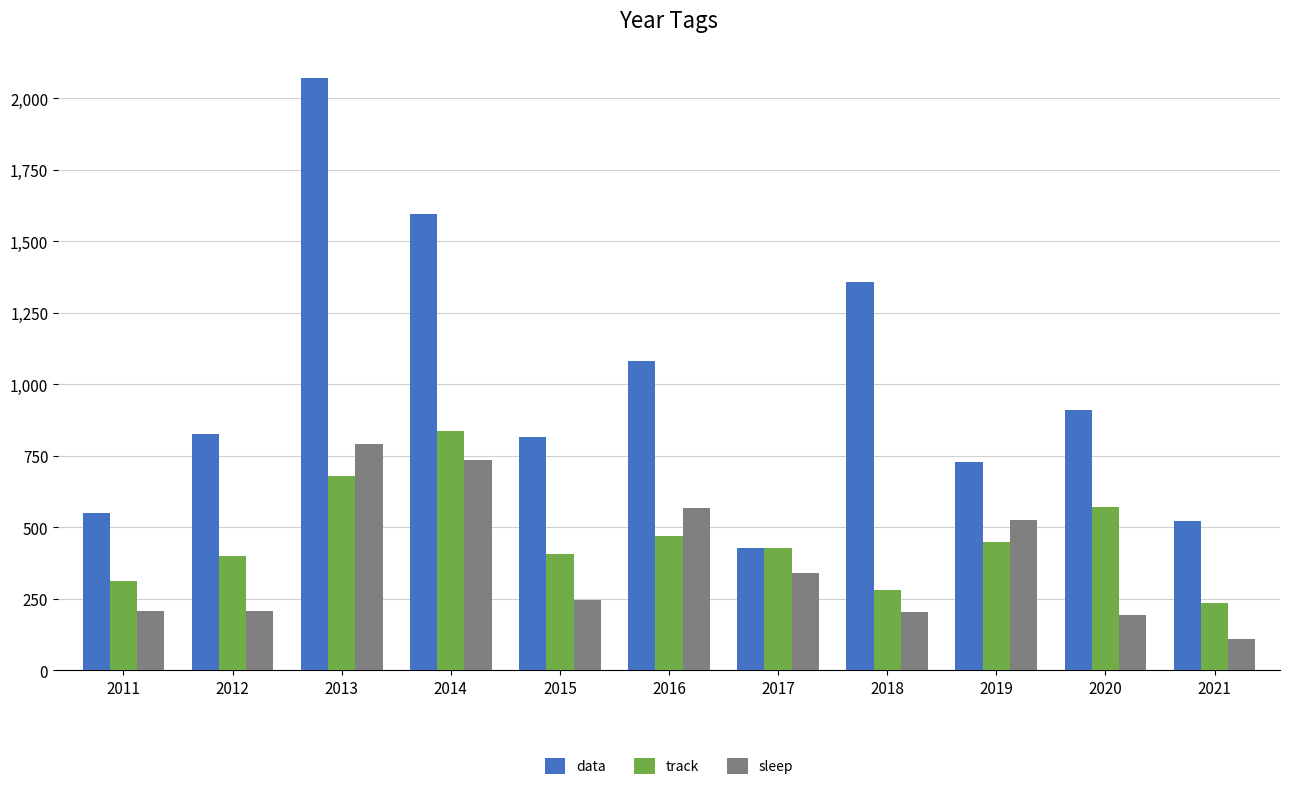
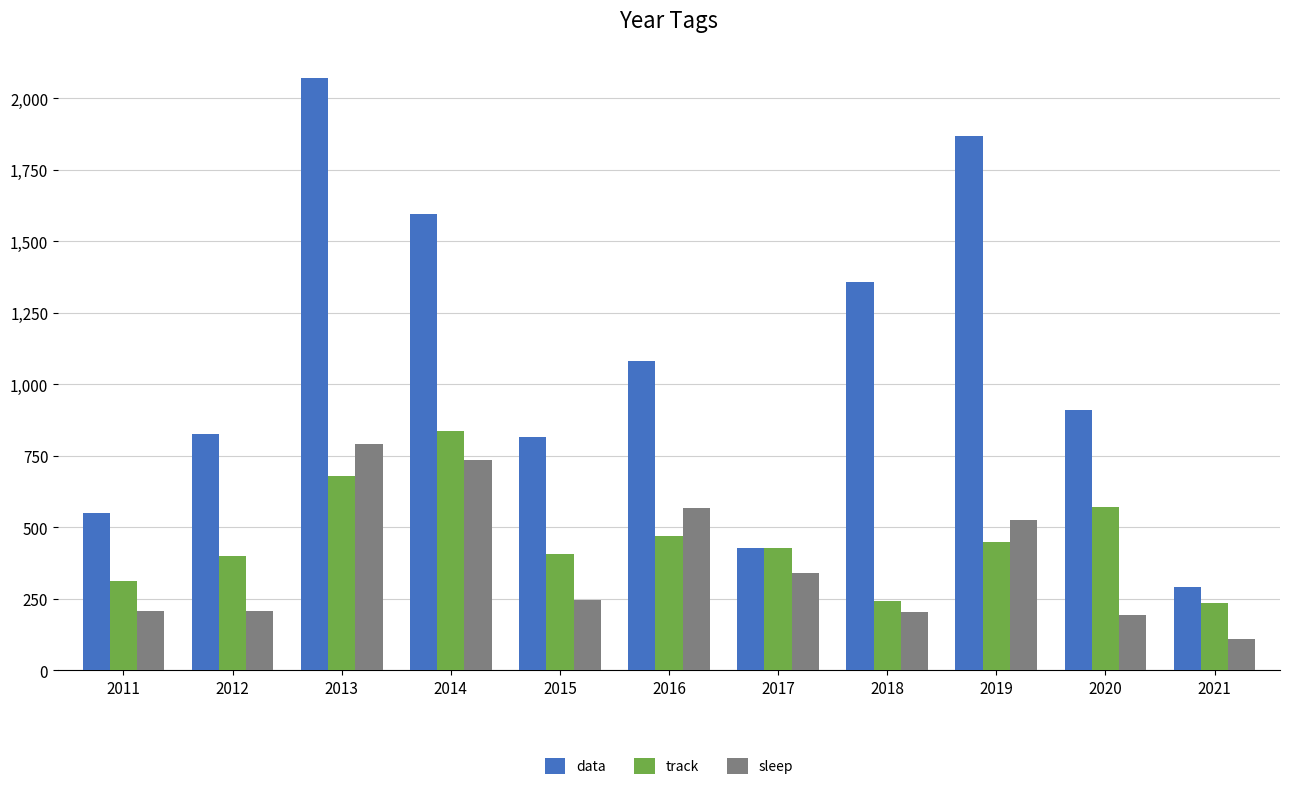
  {
    "data": {
      "2011": "550",
      "2012": "830",
      "2013": "2,070",
      "2014": "1,600",
      "2015": "820",
      "2016": "1,080",
      "2017": "430",
      "2018": "1,360",
-     "2019": "730",
+     "2019": "1,870",
      "2020": "910",
-     "2021": "520"
+     "2021": "290"
    },
    "track": {
      "2011": "310",
      "2012": "400",
      "2013": "680",
      "2014": "840",
      "2015": "410",
      "2016": "470",
      "2017": "430",
-     "2018": "280",
+     "2018": "240",
      "2019": "450",
      "2020": "570",
      "2021": "240"
    },
    "sleep": {
      "2011": "210",
      "2012": "210",
      "2013": "790",
      "2014": "740",
      "2015": "250",
      "2016": "570",
      "2017": "340",
      "2018": "200",
      "2019": "530",
      "2020": "200",
      "2021": "110"
    }
  }
